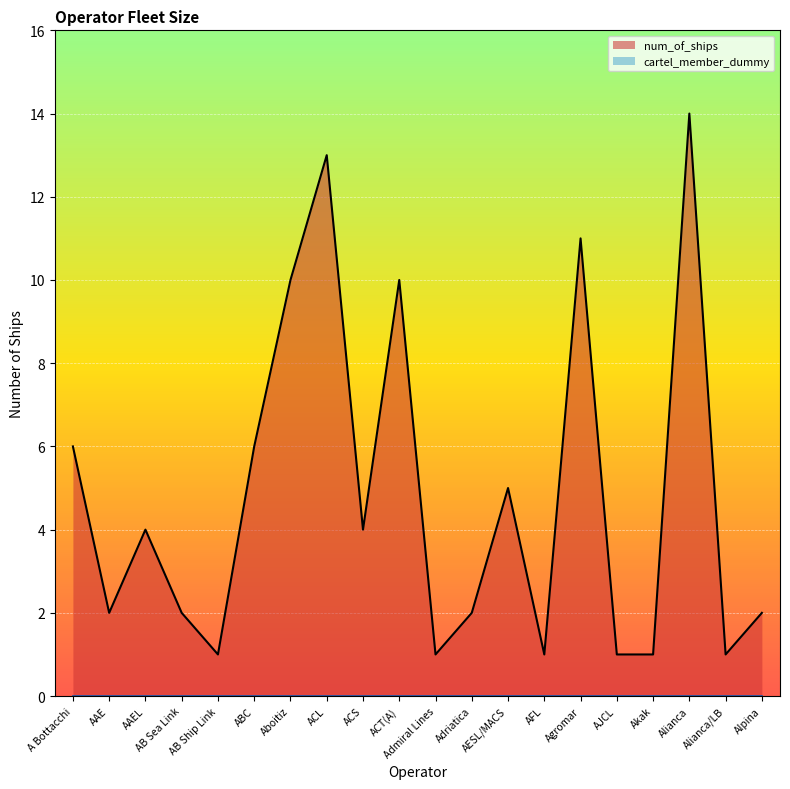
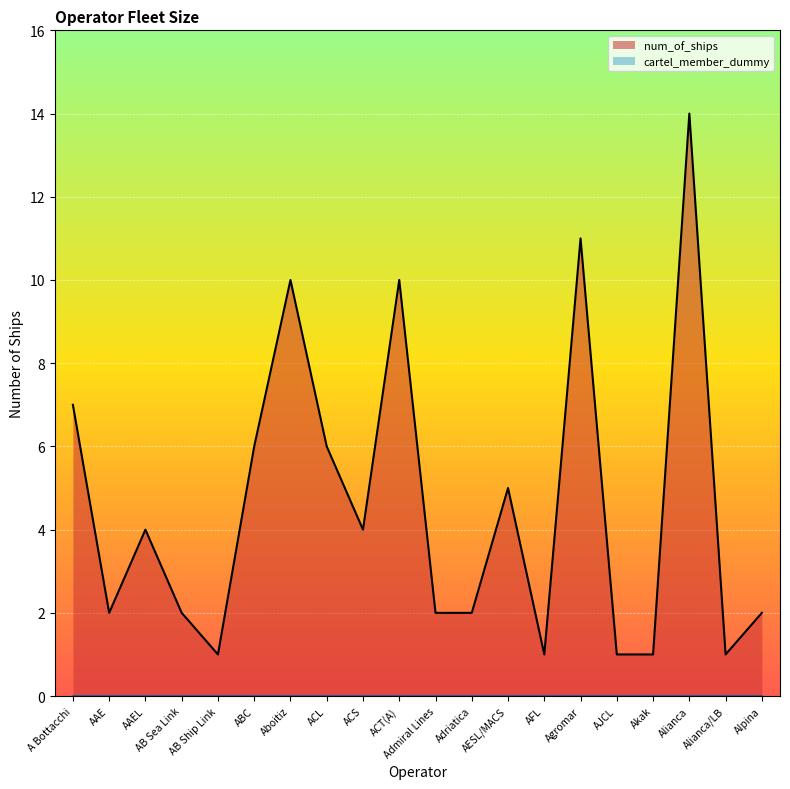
  {
    "num_of_ships": {
-     "A Bottacchi": 6,
+     "A Bottacchi": 7,
      "AAE": 2,
      "AAEL": 4,
      "AB Sea Link": 2,
      "AB Ship Link": 1,
      "ABC": 6,
      "Aboitiz": 10,
-     "ACL": 13,
+     "ACL": 6,
      "ACS": 4,
      "ACT(A)": 10,
-     "Admiral Lines": 1,
+     "Admiral Lines": 2,
      "Adriatica": 2,
      "AESL/MACS": 5,
      "AFL": 1,
      "Agromar": 11,
      "AJCL": 1,
      "Akak": 1,
      "Alianca": 14,
      "Alianca/LB": 1,
      "Alpina": 2
    },
    "cartel_member_dummy": {
      "A Bottacchi": 0,
      "AAE": 0,
      "AAEL": 0,
      "AB Sea Link": 0,
      "AB Ship Link": 0,
      "ABC": 0,
      "Aboitiz": 0,
      "ACL": 0,
      "ACS": 0,
      "ACT(A)": 0,
      "Admiral Lines": 0,
      "Adriatica": 0,
      "AESL/MACS": 0,
      "AFL": 0,
      "Agromar": 0,
      "AJCL": 0,
      "Akak": 0,
      "Alianca": 0,
      "Alianca/LB": 0,
      "Alpina": 0
    }
  }
